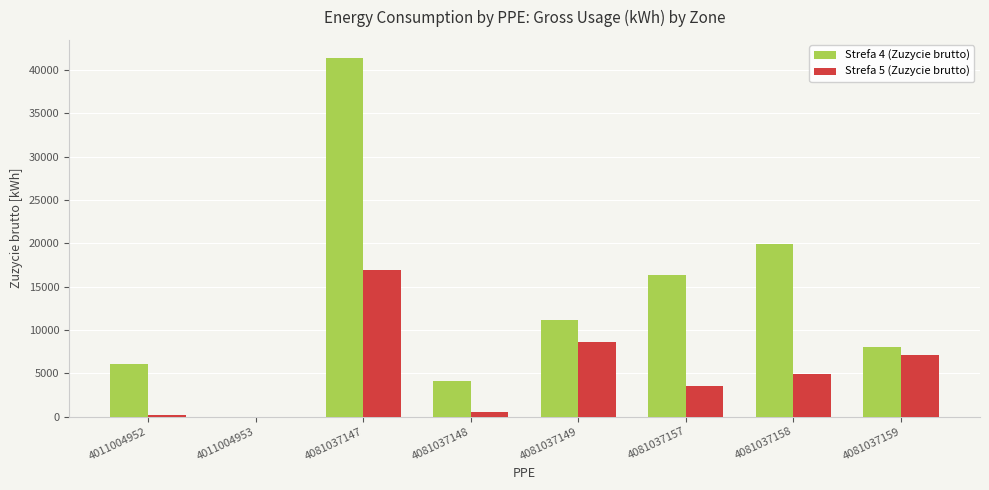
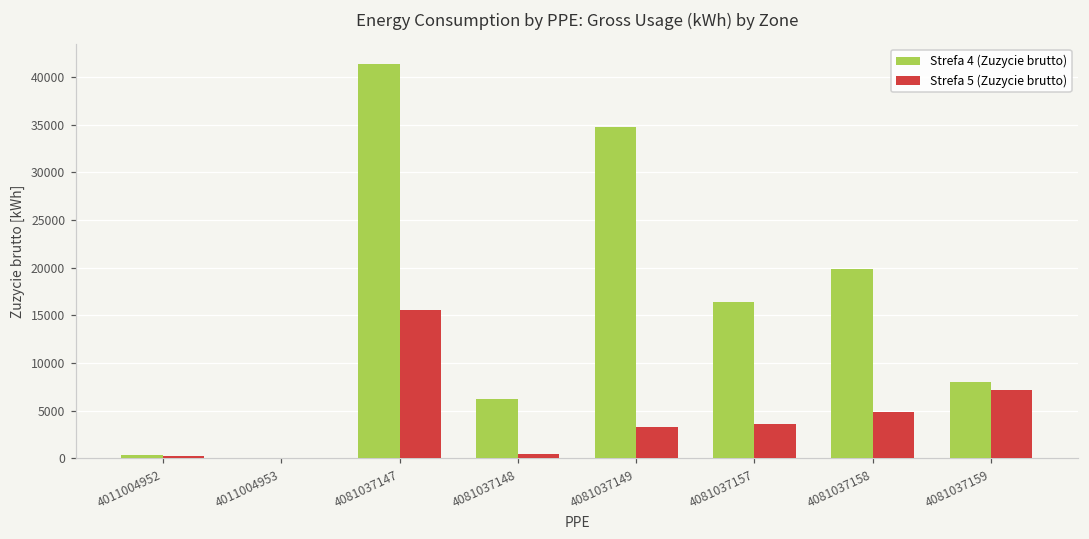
  {
    "Strefa 4 (Zuzycie brutto)": {
-     "4011004952": 6000,
+     "4011004952": 0,
      "4011004953": 0,
      "4081037147": 41000,
-     "4081037148": 4000,
-     "4081037149": 11000,
+     "4081037148": 6000,
+     "4081037149": 35000,
      "4081037157": 16000,
      "4081037158": 20000,
      "4081037159": 8000
    },
    "Strefa 5 (Zuzycie brutto)": {
      "4011004953": 0,
-     "4081037147": 17000,
+     "4081037147": 16000,
      "4081037148": 0,
-     "4081037149": 9000,
+     "4081037149": 3000,
      "4081037157": 4000,
      "4081037158": 5000,
      "4081037159": 7000
    }
  }
